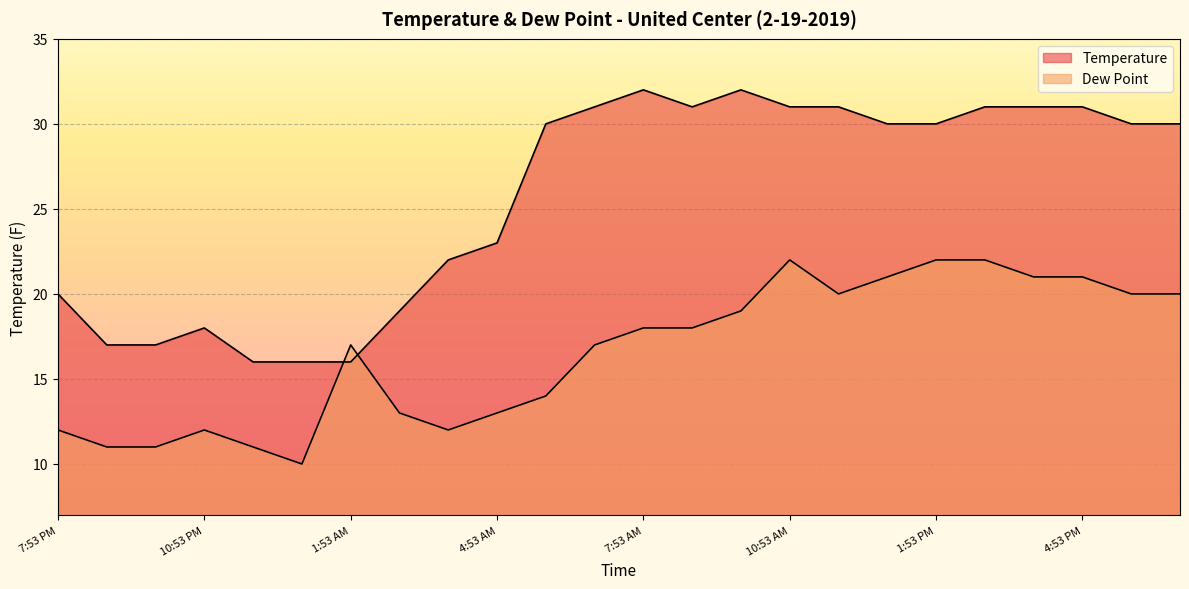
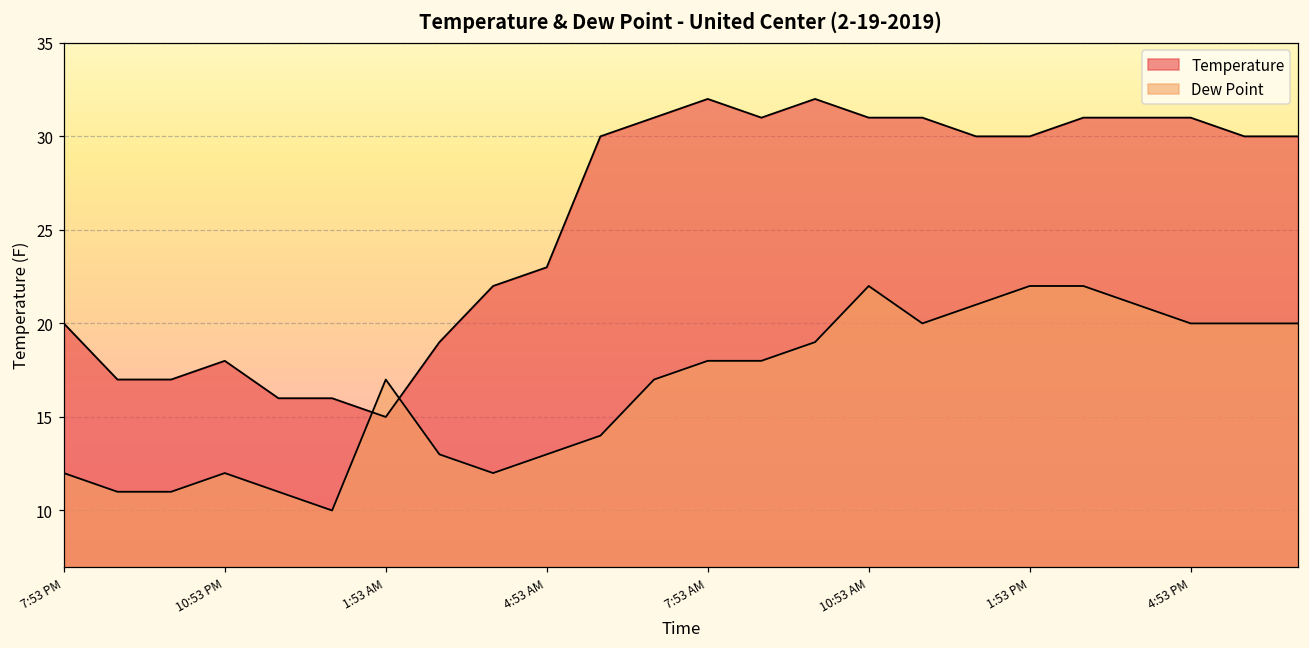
  {
    "Temperature": {
      "7:53 PM": 20,
      "10:53 PM": 18,
-     "1:53 AM": 16,
+     "1:53 AM": 15,
      "4:53 AM": 23,
      "7:53 AM": 32,
      "10:53 AM": 31,
      "1:53 PM": 30,
      "4:53 PM": 31
    },
    "Dew Point": {
      "7:53 PM": 12,
      "10:53 PM": 12,
      "1:53 AM": 17,
      "4:53 AM": 13,
      "7:53 AM": 18,
      "10:53 AM": 22,
      "1:53 PM": 22,
-     "4:53 PM": 21
+     "4:53 PM": 20
    }
  }
